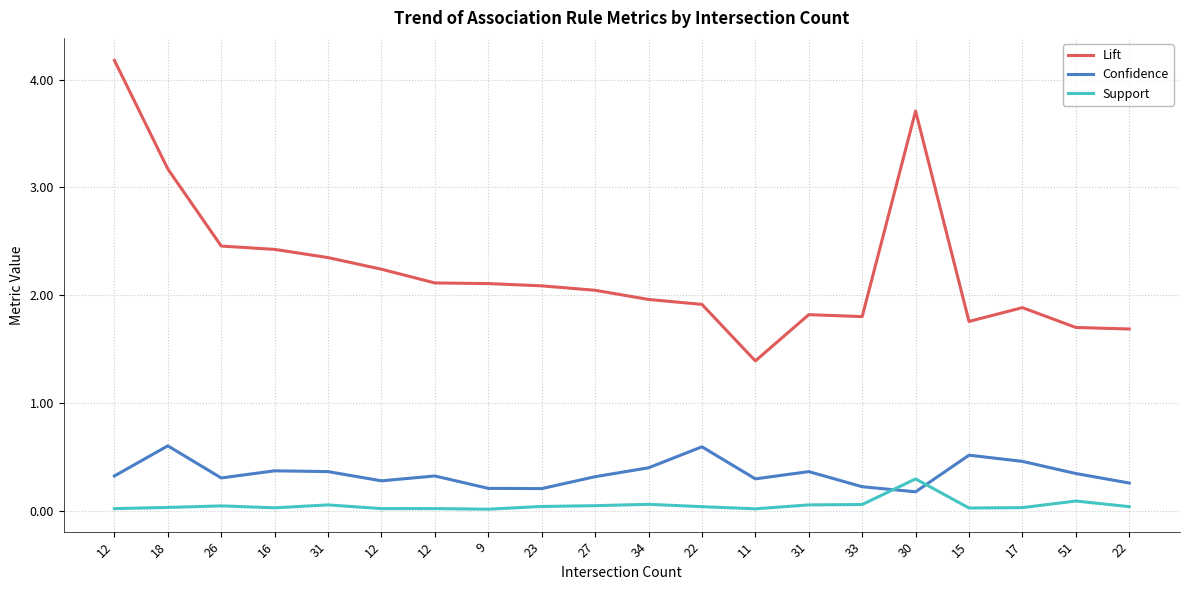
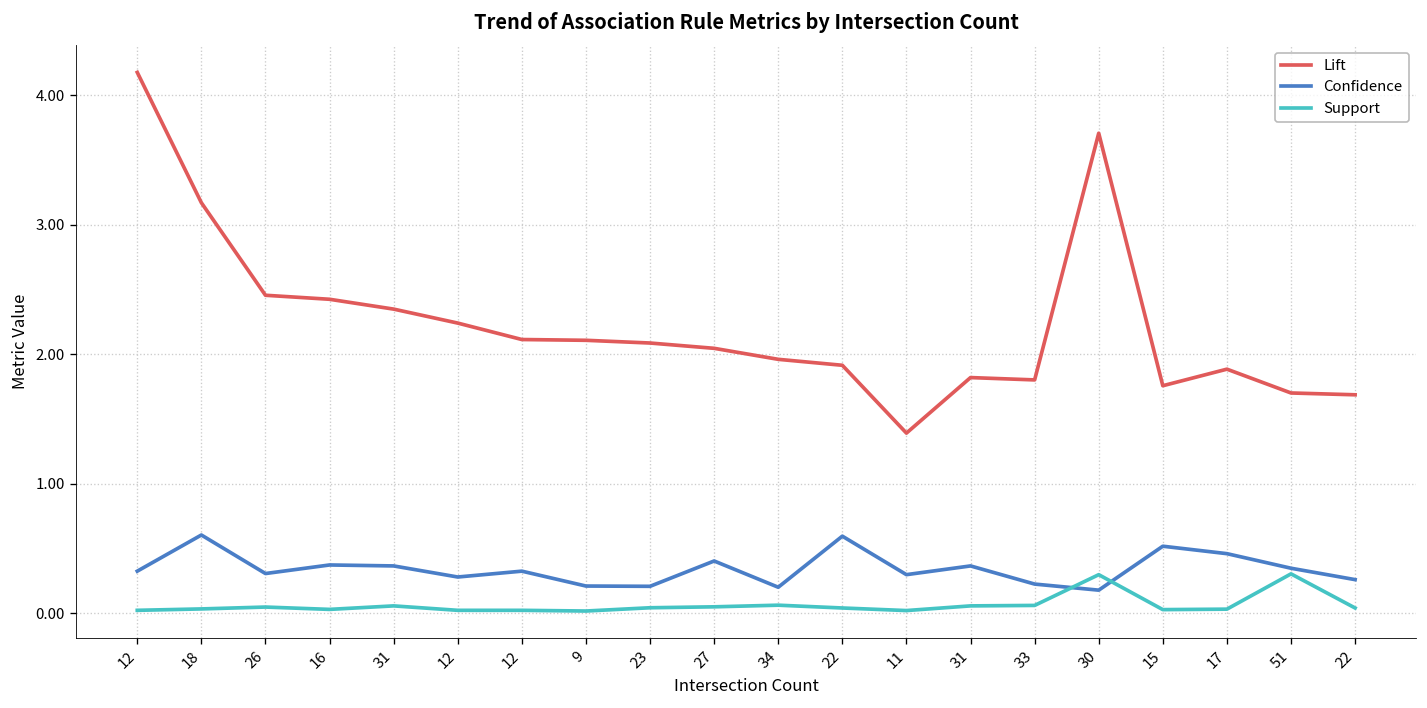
  {
    "Lift": {
      "18": 3.17,
      "26": 2.46,
      "16": 2.43,
      "9": 2.11,
      "23": 2.09,
      "27": 2.05,
      "34": 1.96,
      "11": 1.39,
      "33": 1.80,
      "30": 3.71,
      "15": 1.76,
      "17": 1.89,
      "51": 1.70
    },
    "Confidence": {
      "18": 0.60,
      "26": 0.31,
      "16": 0.37,
      "9": 0.21,
      "23": 0.21,
-     "27": 0.32,
-     "34": 0.4,
+     "27": 0.40,
+     "34": 0.2,
      "11": 0.30,
      "33": 0.22,
      "30": 0.18,
      "15": 0.52,
      "17": 0.46,
      "51": 0.35
    },
    "Support": {
      "18": 0.03,
      "26": 0.05,
      "16": 0.03,
      "9": 0.02,
      "23": 0.04,
      "27": 0.05,
      "34": 0.06,
      "11": 0.02,
      "33": 0.06,
      "30": 0.30,
      "15": 0.03,
      "17": 0.03,
-     "51": 0.09
+     "51": 0.30
    }
  }
